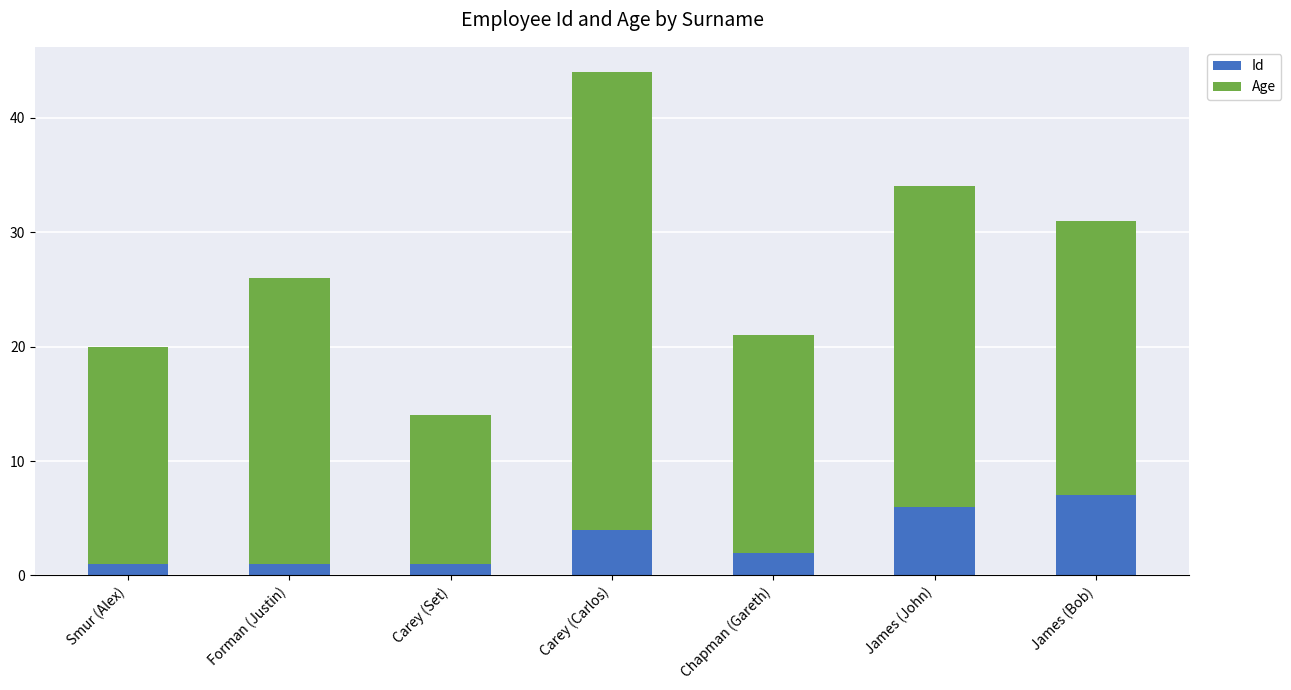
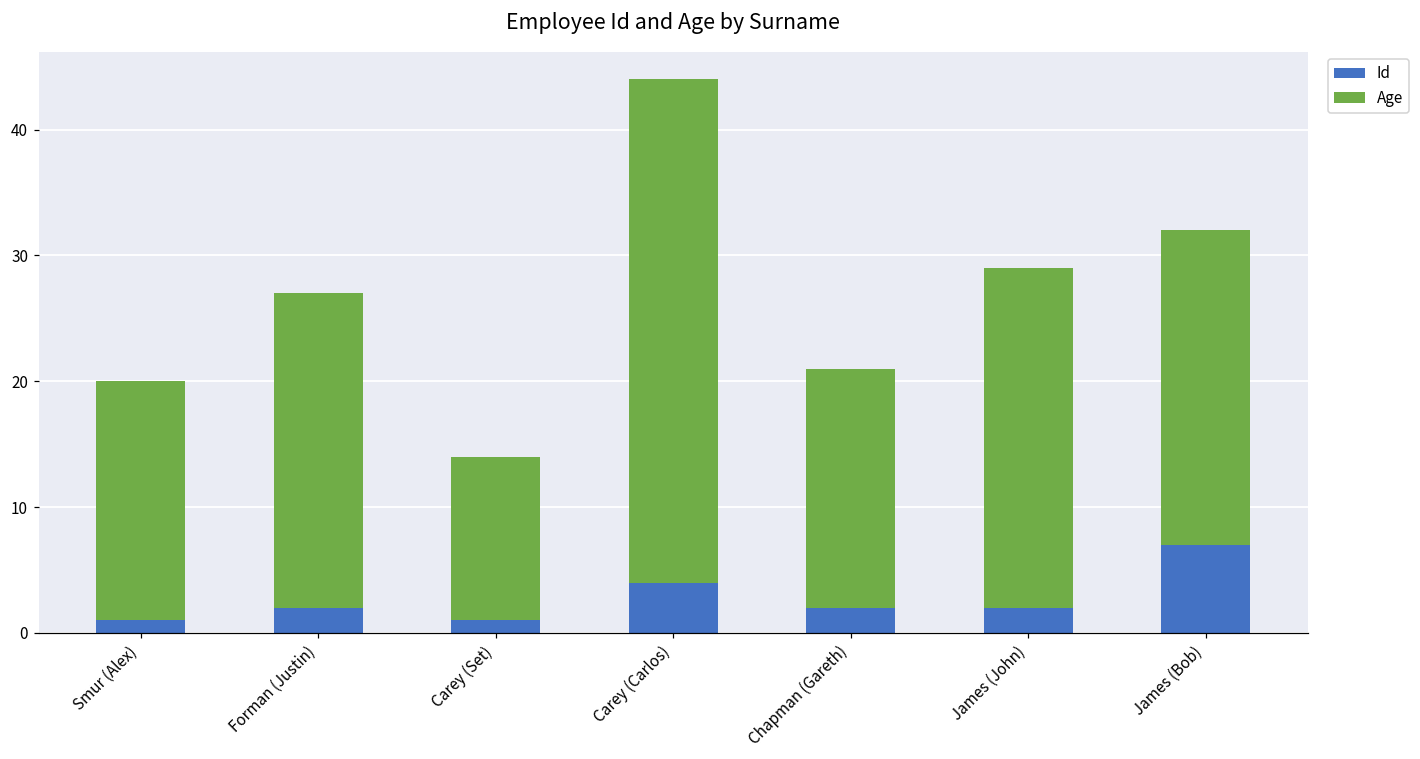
  {
    "Id": {
      "Smur (Alex)": 1,
-     "Forman (Justin)": 1,
+     "Forman (Justin)": 2,
      "Carey (Set)": 1,
      "Carey (Carlos)": 4,
      "Chapman (Gareth)": 2,
-     "James (John)": 6,
+     "James (John)": 2,
      "James (Bob)": 7
    },
    "Age": {
      "Smur (Alex)": 19,
      "Forman (Justin)": 25,
      "Carey (Set)": 13,
      "Carey (Carlos)": 40,
      "Chapman (Gareth)": 19,
-     "James (John)": 28,
-     "James (Bob)": 24
+     "James (John)": 27,
+     "James (Bob)": 25
    }
  }
